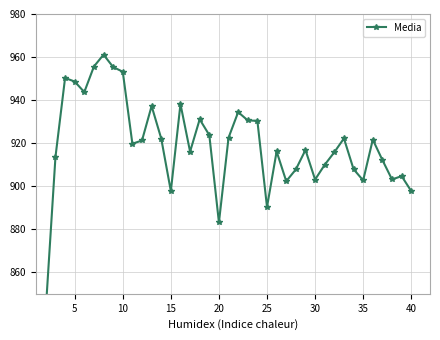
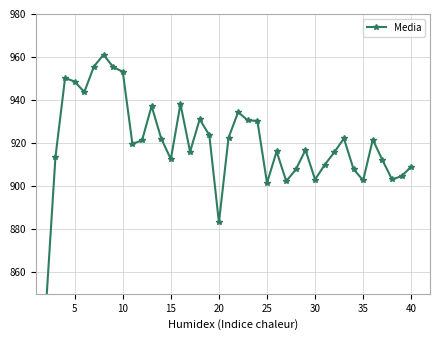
  {
    "5": 949,
    "10": 953,
-   "15": 898,
+   "15": 913,
    "20": 883,
-   "25": 890,
+   "25": 902,
    "30": 903,
    "35": 903,
-   "40": 898
+   "40": 909
  }
